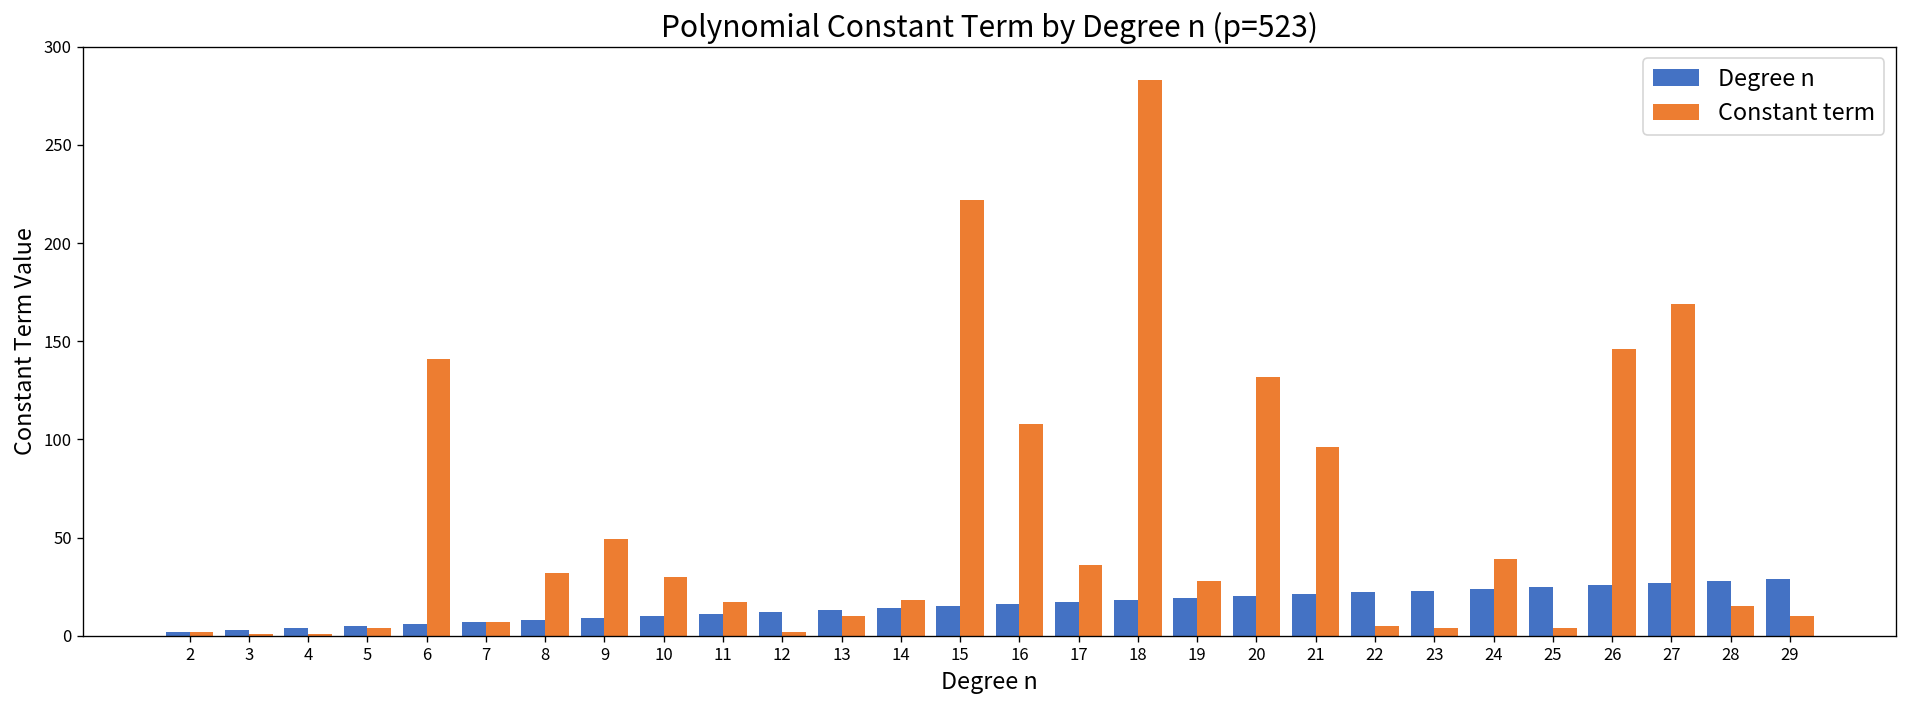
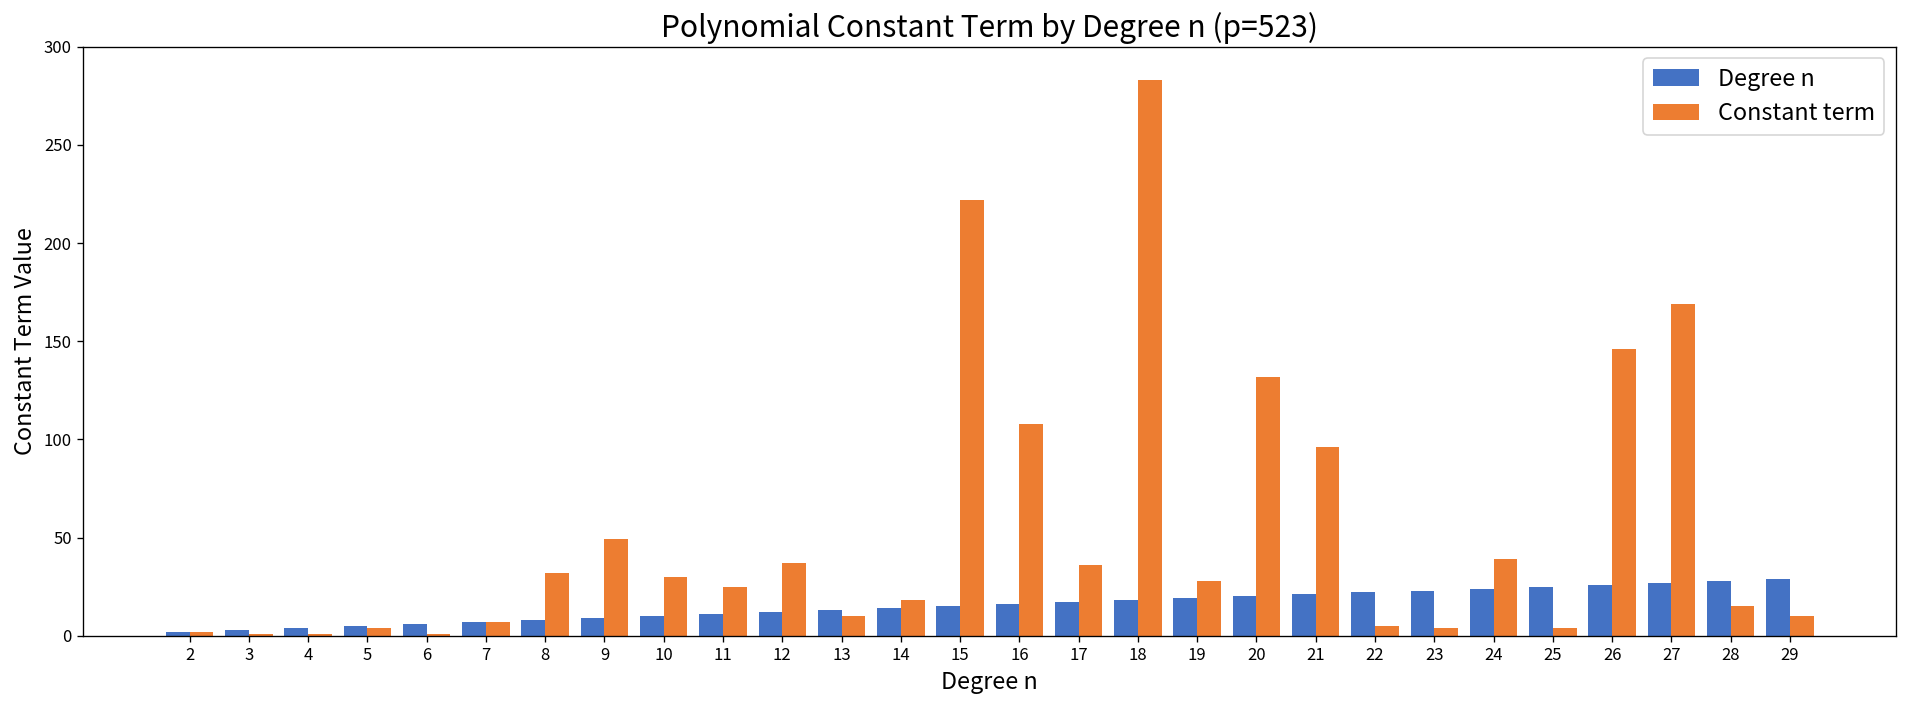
  {
    "Degree n": {
      "2": 2,
      "3": 3,
      "4": 4,
      "5": 5,
      "6": 6,
      "7": 7,
      "8": 8,
      "9": 9,
      "10": 10,
      "11": 11,
      "12": 12,
      "13": 13,
      "14": 14,
      "15": 15,
      "16": 16,
      "17": 17,
      "18": 18,
      "19": 19,
      "20": 20,
      "21": 21,
      "22": 22,
      "23": 23,
      "24": 24,
      "25": 25,
      "26": 26,
      "27": 27,
      "28": 28,
      "29": 29
    },
    "Constant term": {
      "2": 2,
      "5": 4,
-     "6": 141,
+     "6": 1,
      "7": 7,
      "8": 32,
      "9": 49,
      "10": 30,
-     "11": 17,
-     "12": 2,
+     "11": 25,
+     "12": 37,
      "13": 10,
      "14": 18,
      "15": 222,
      "16": 108,
      "17": 36,
      "18": 283,
      "19": 28,
      "20": 132,
      "21": 96,
      "22": 5,
      "23": 4,
      "24": 39,
      "25": 4,
      "26": 146,
      "27": 169,
      "28": 15,
      "29": 10
    }
  }
